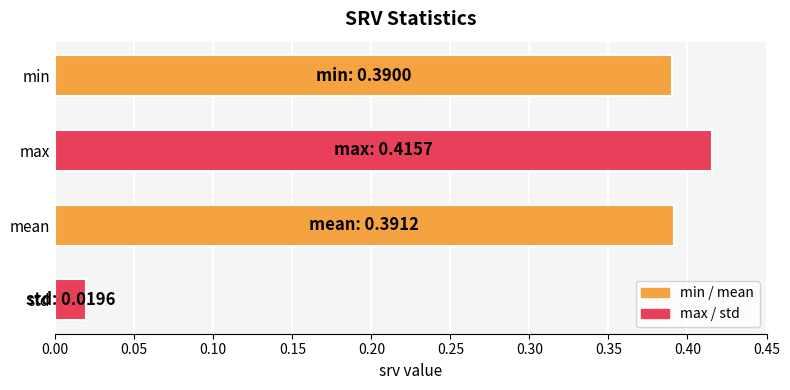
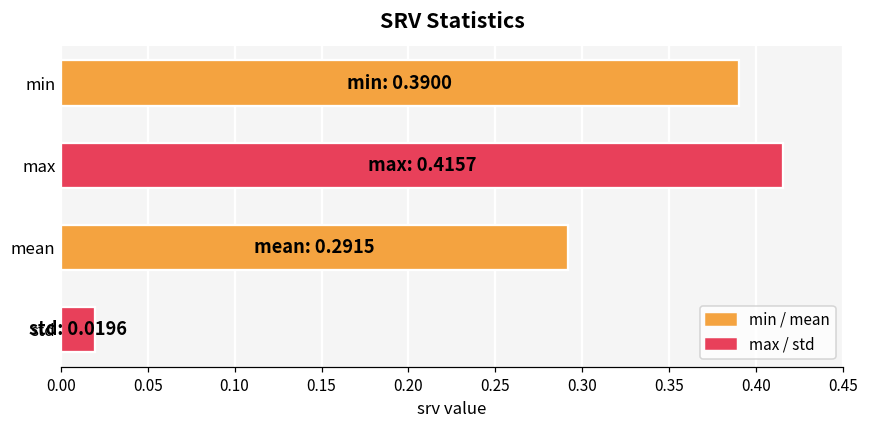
  {
    "min": 0.3900,
    "max": 0.4157,
-   "mean": 0.3912,
+   "mean": 0.2915,
    "std": 0.0196
  }
